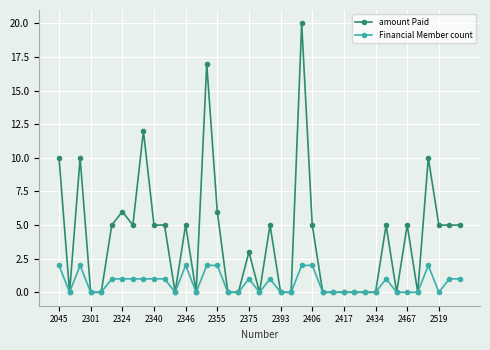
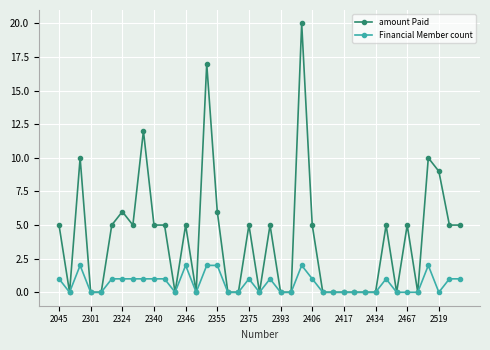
  {
    "amount Paid": {
-     "2045": 10,
+     "2045": 5,
      "2324": 6,
      "2340": 5,
      "2346": 5,
      "2355": 6,
-     "2375": 3,
+     "2375": 5,
      "2406": 5,
      "2467": 5,
-     "2519": 5
+     "2519": 9
    },
    "Financial Member count": {
-     "2045": 2,
+     "2045": 1,
      "2324": 1,
      "2340": 1,
      "2346": 2,
      "2355": 2,
      "2375": 1,
-     "2406": 2,
+     "2406": 1,
      "2467": 0,
      "2519": 0
    }
  }
